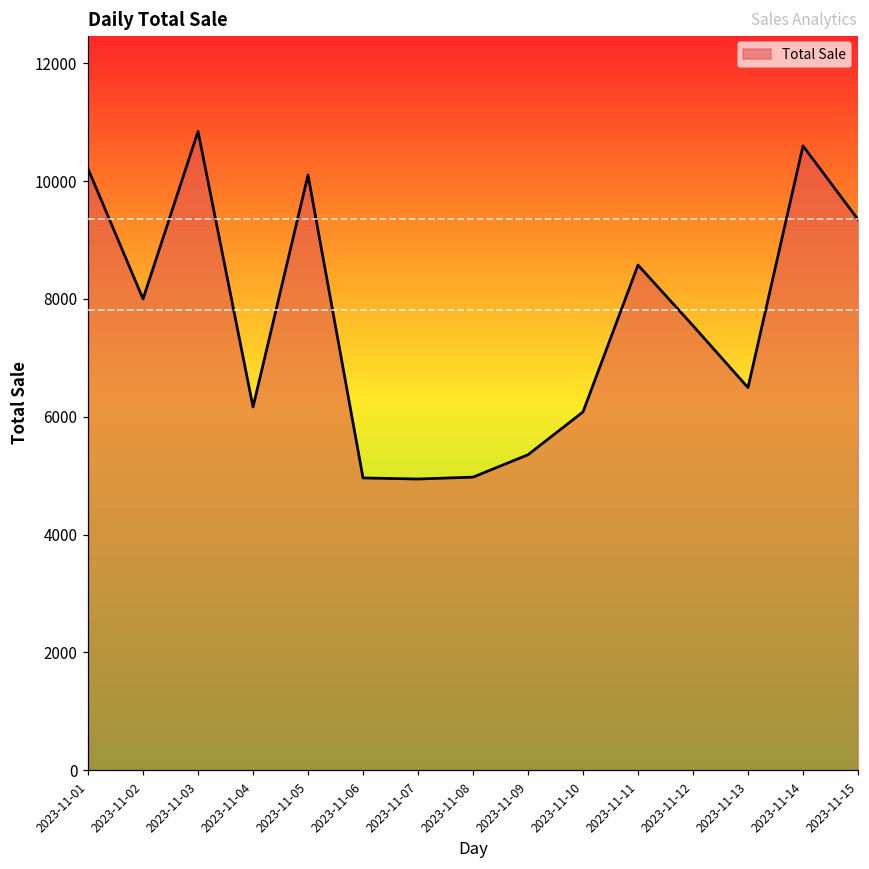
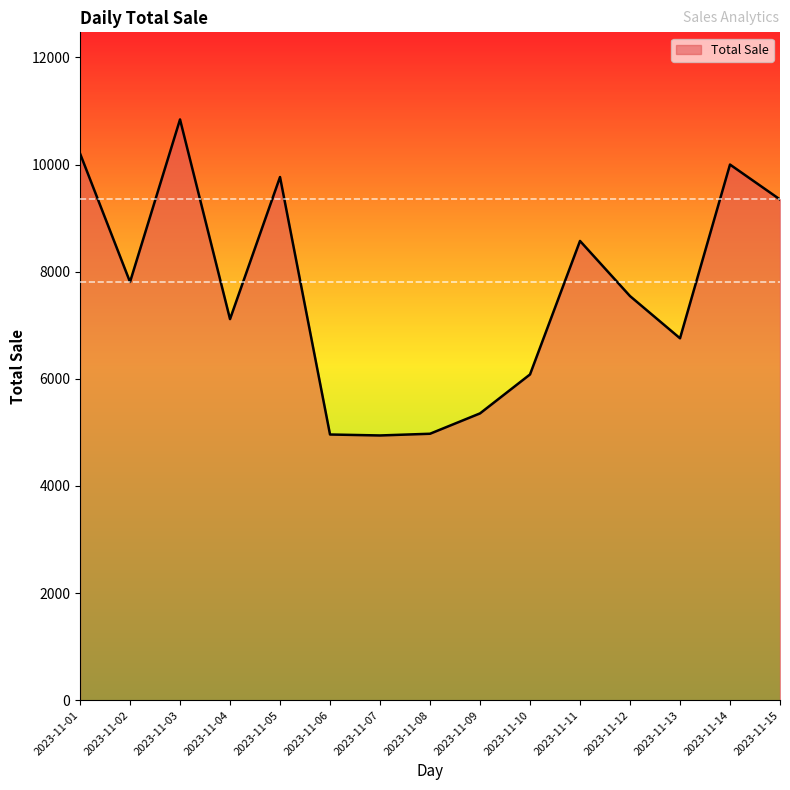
  {
    "2023-11-01": 10200,
-   "2023-11-02": 8000,
+   "2023-11-02": 7800,
    "2023-11-03": 10800,
-   "2023-11-04": 6200,
-   "2023-11-05": 10100,
+   "2023-11-04": 7100,
+   "2023-11-05": 9800,
    "2023-11-06": 5000,
    "2023-11-07": 4900,
    "2023-11-08": 5000,
    "2023-11-09": 5400,
    "2023-11-10": 6100,
    "2023-11-11": 8600,
    "2023-11-12": 7500,
-   "2023-11-13": 6500,
-   "2023-11-14": 10600,
+   "2023-11-13": 6800,
+   "2023-11-14": 10000,
    "2023-11-15": 9300
  }
